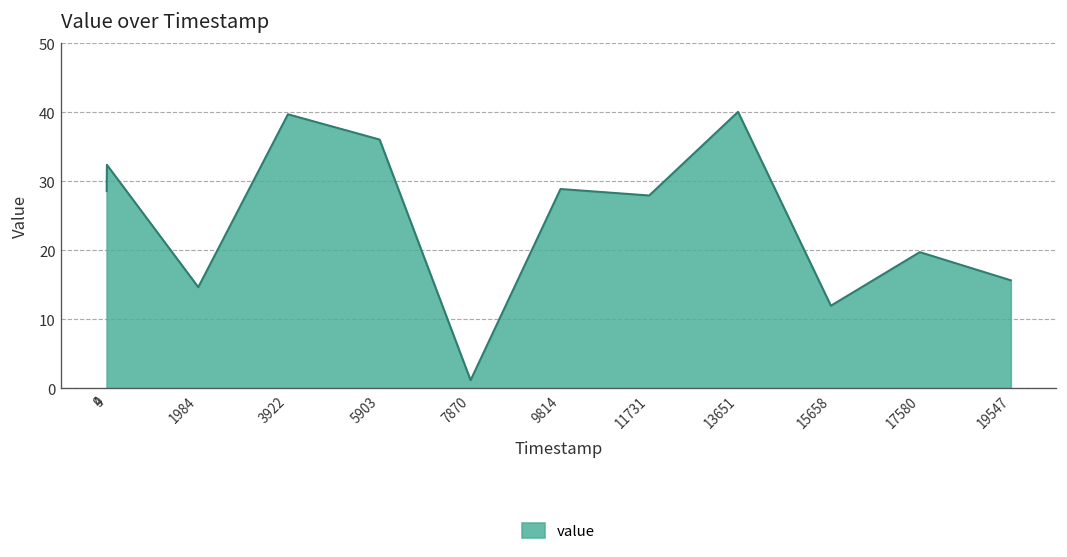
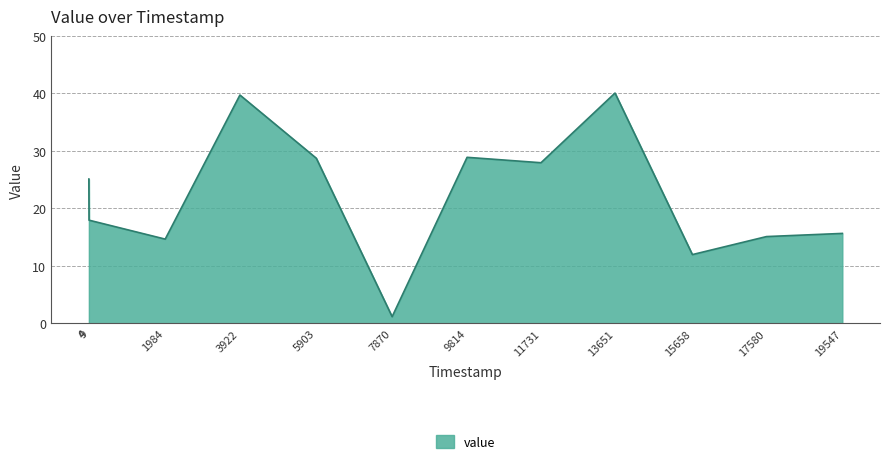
  {
-   "4": 29,
-   "9": 32,
+   "4": 25,
+   "9": 18,
    "1984": 15,
    "3922": 40,
-   "5903": 36,
+   "5903": 29,
    "7870": 1,
    "9814": 29,
    "11731": 28,
    "13651": 40,
    "15658": 12,
-   "17580": 20,
+   "17580": 15,
    "19547": 16
  }
